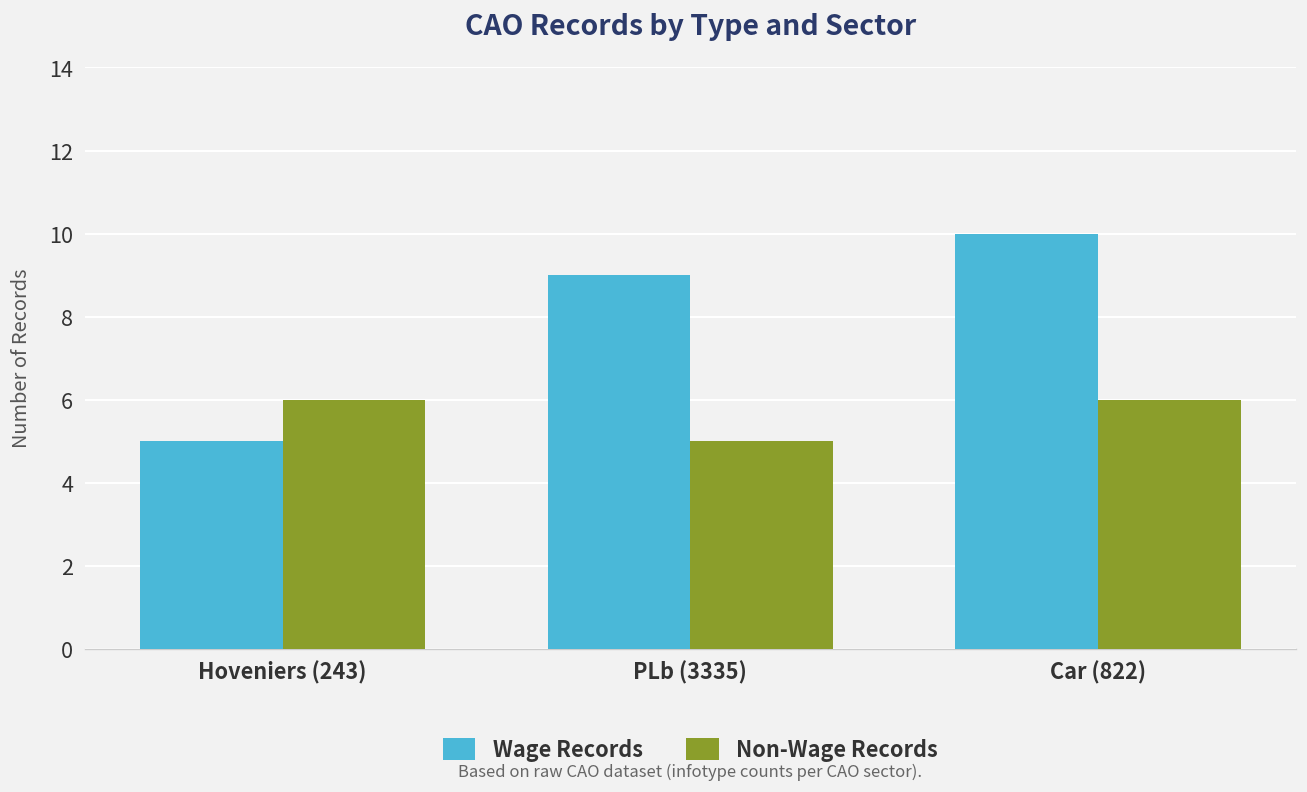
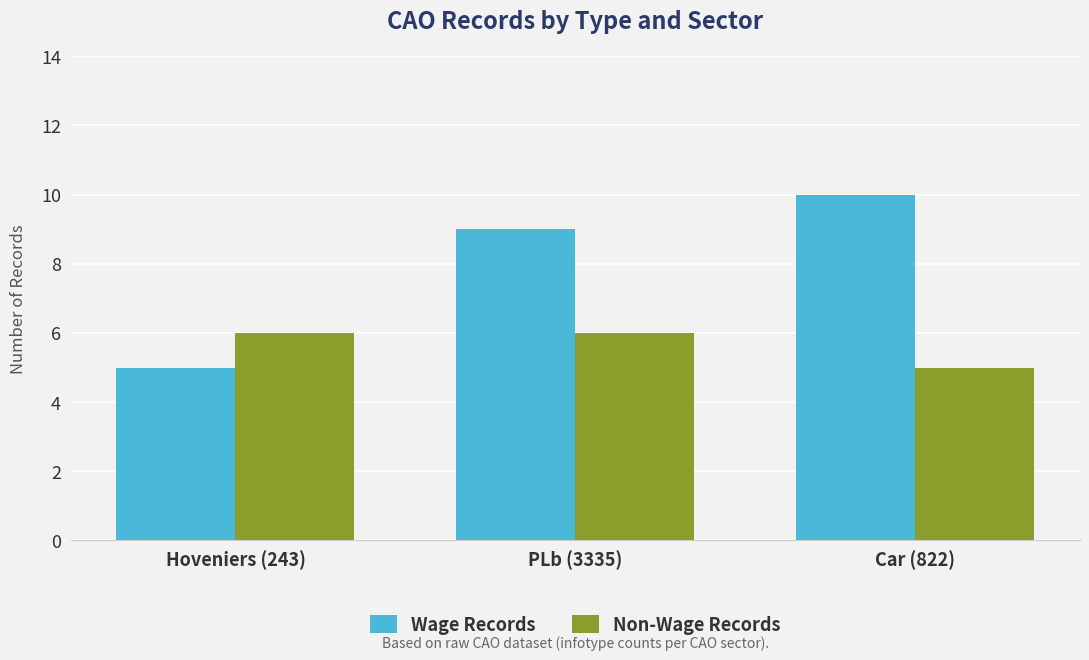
  {
    "Wage Records": {
      "Hoveniers (243)": 5,
      "PLb (3335)": 9,
      "Car (822)": 10
    },
    "Non-Wage Records": {
      "Hoveniers (243)": 6,
-     "PLb (3335)": 5,
-     "Car (822)": 6
+     "PLb (3335)": 6,
+     "Car (822)": 5
    }
  }
